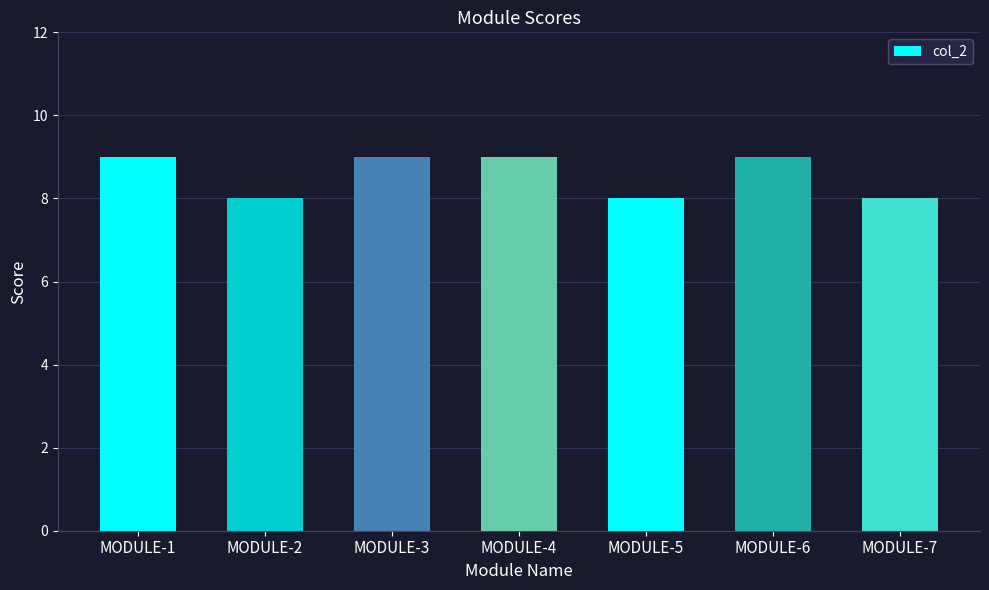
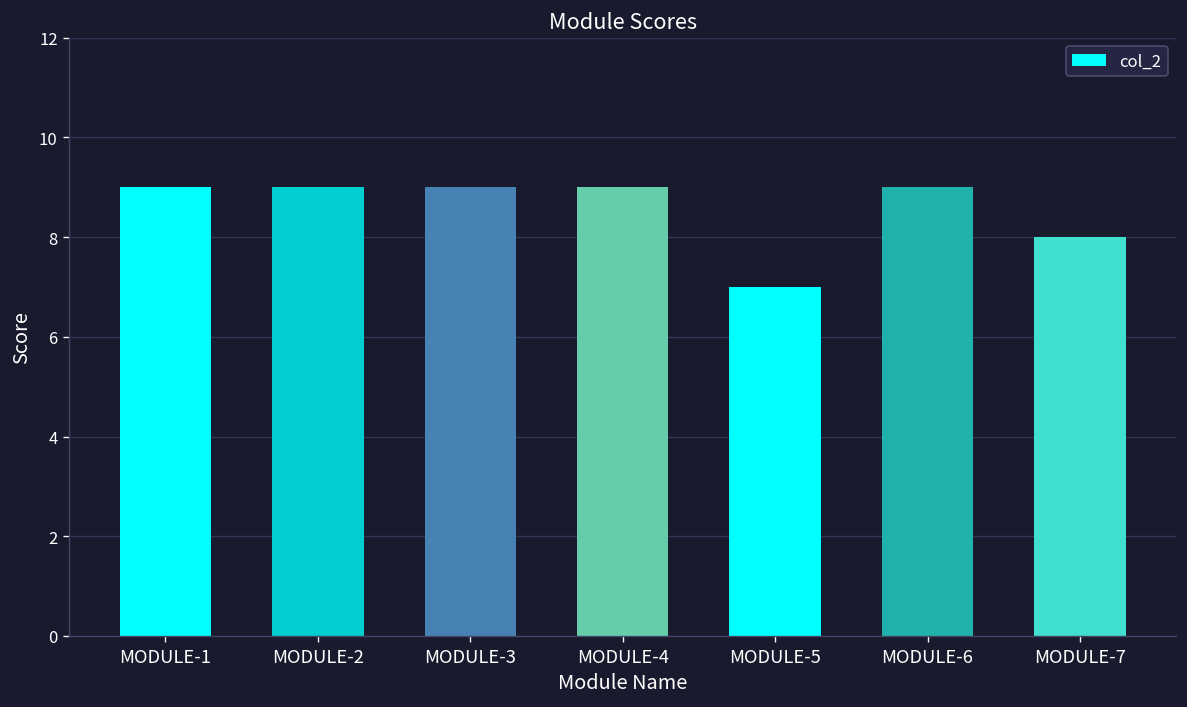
  {
    "MODULE-1": 9,
-   "MODULE-2": 8,
+   "MODULE-2": 9,
    "MODULE-3": 9,
    "MODULE-4": 9,
-   "MODULE-5": 8,
+   "MODULE-5": 7,
    "MODULE-6": 9,
    "MODULE-7": 8
  }
